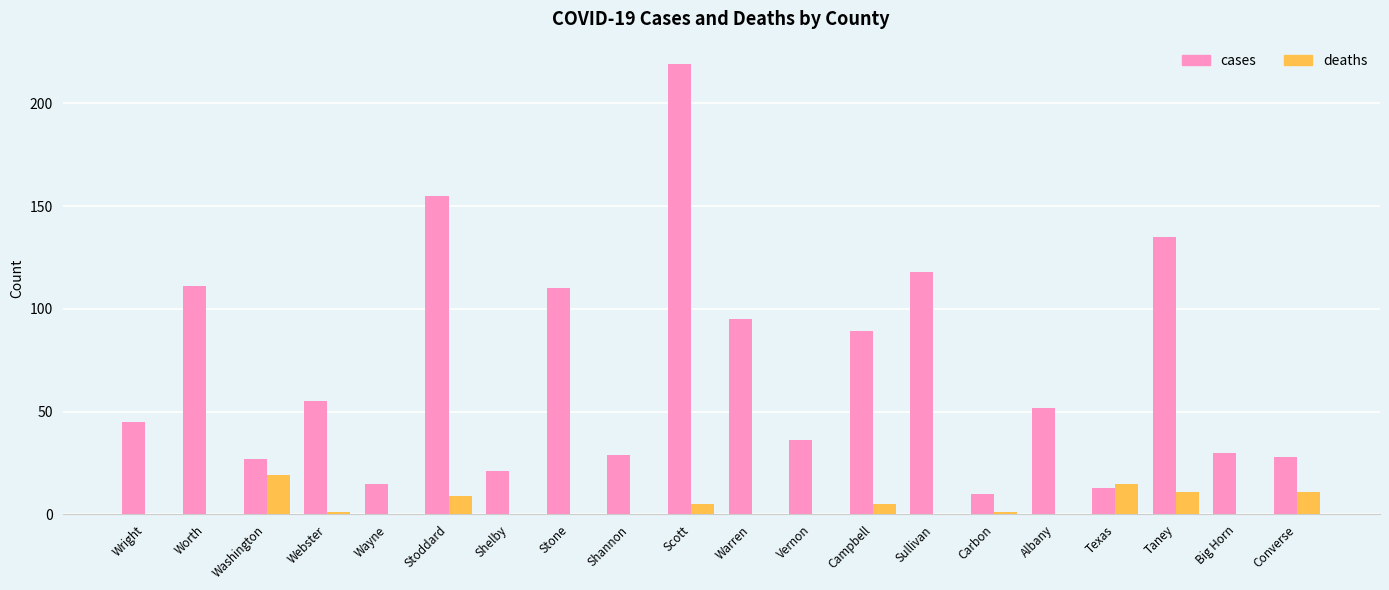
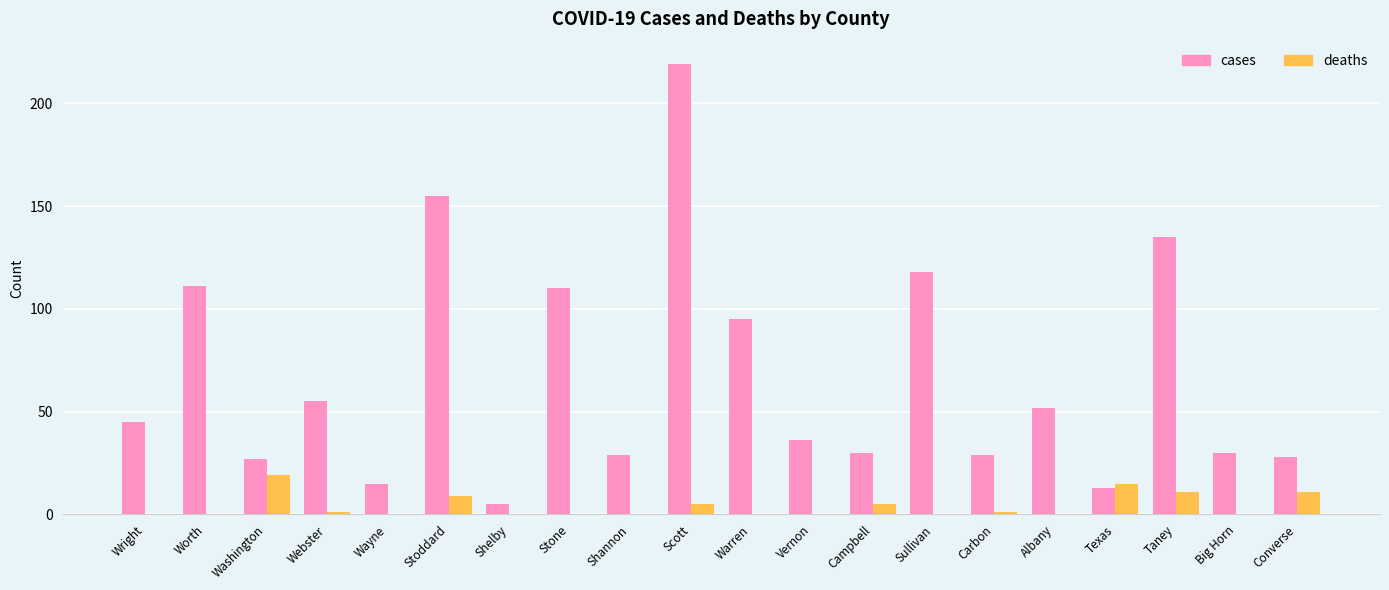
  {
    "cases": {
      "Wright": 45,
      "Worth": 111,
      "Washington": 27,
      "Webster": 55,
      "Wayne": 15,
      "Stoddard": 155,
-     "Shelby": 21,
+     "Shelby": 5,
      "Stone": 110,
      "Shannon": 29,
      "Scott": 219,
      "Warren": 95,
      "Vernon": 36,
-     "Campbell": 89,
+     "Campbell": 30,
      "Sullivan": 118,
-     "Carbon": 10,
+     "Carbon": 29,
      "Albany": 52,
      "Texas": 13,
      "Taney": 135,
      "Big Horn": 30,
      "Converse": 28
    },
    "deaths": {
      "Wright": 0,
      "Worth": 0,
      "Washington": 19,
      "Wayne": 0,
      "Stoddard": 9,
      "Shelby": 0,
      "Stone": 0,
      "Shannon": 0,
      "Scott": 5,
      "Warren": 0,
      "Vernon": 0,
      "Campbell": 5,
      "Sullivan": 0,
      "Albany": 0,
      "Texas": 15,
      "Taney": 11,
      "Big Horn": 0,
      "Converse": 11
    }
  }
